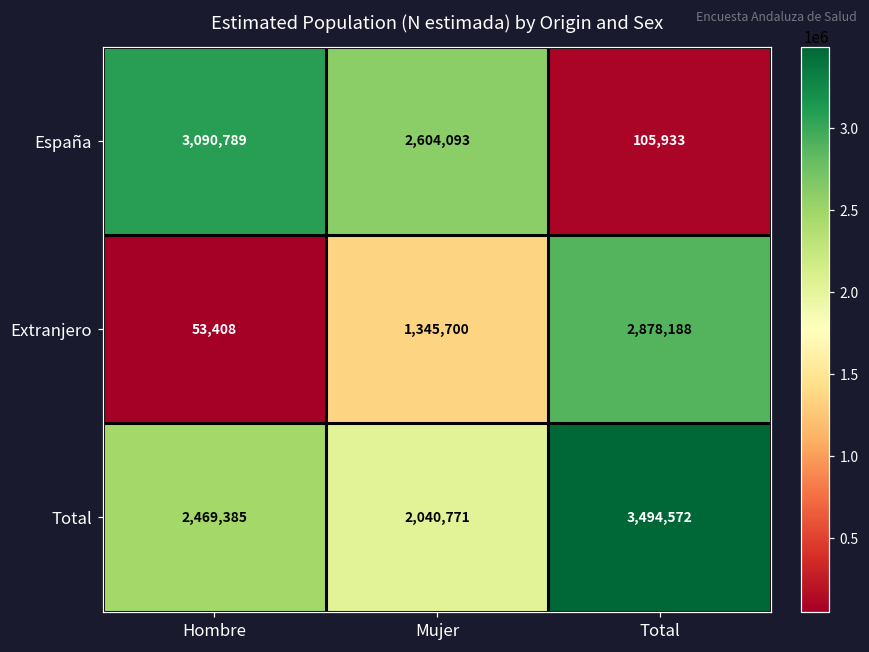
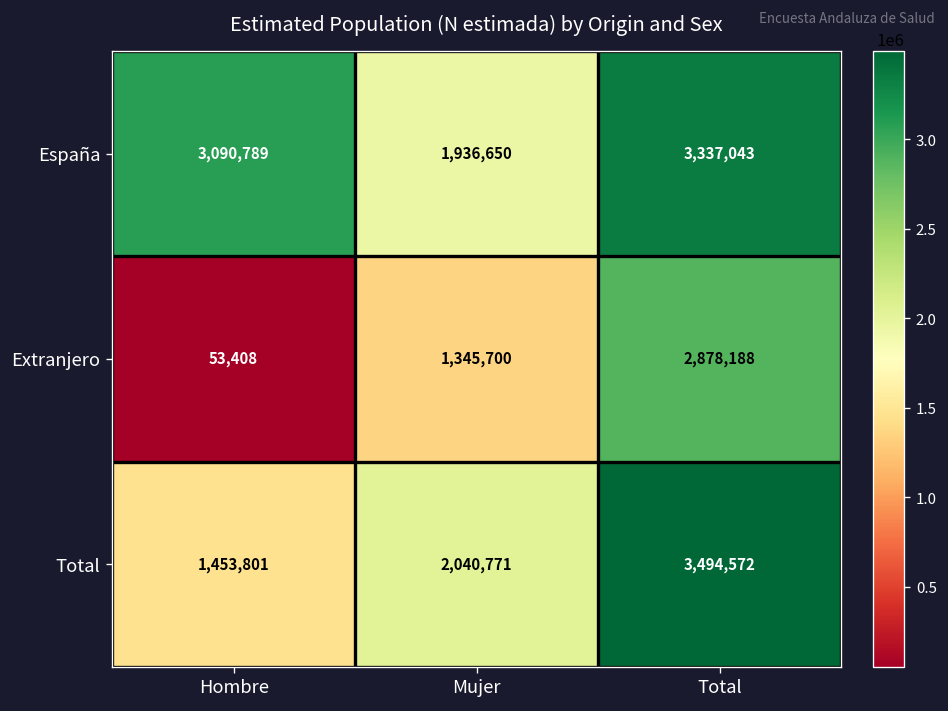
  {
    "España": {
      "Hombre": "3,090,789",
-     "Mujer": "2,604,093",
-     "Total": "105,933"
+     "Mujer": "1,936,650",
+     "Total": "3,337,043"
    },
    "Extranjero": {
      "Hombre": "53,408",
      "Mujer": "1,345,700",
      "Total": "2,878,188"
    },
    "Total": {
-     "Hombre": "2,469,385",
+     "Hombre": "1,453,801",
      "Mujer": "2,040,771",
      "Total": "3,494,572"
    }
  }
